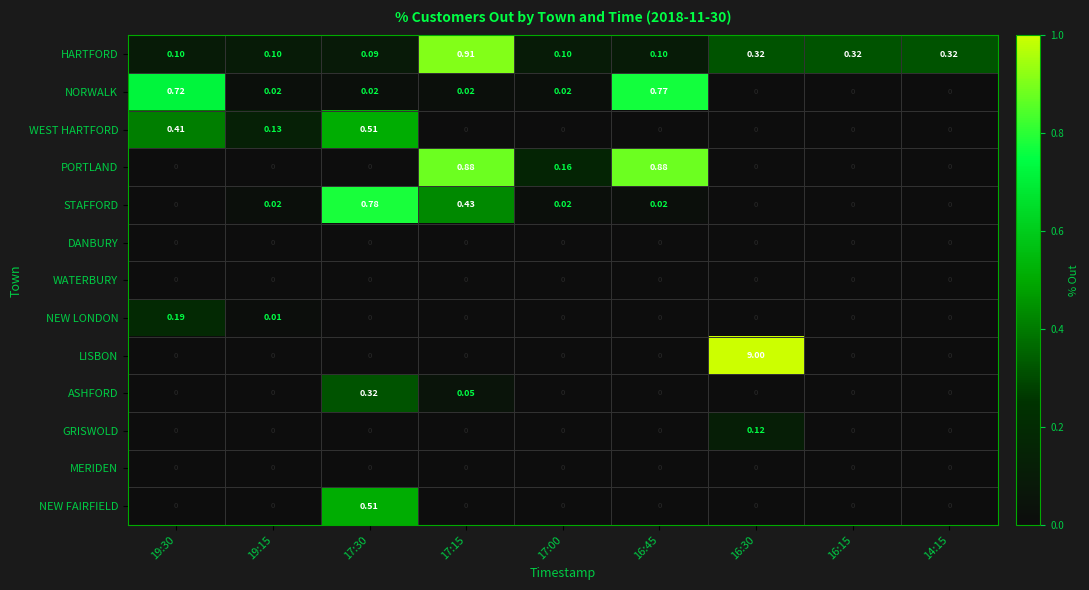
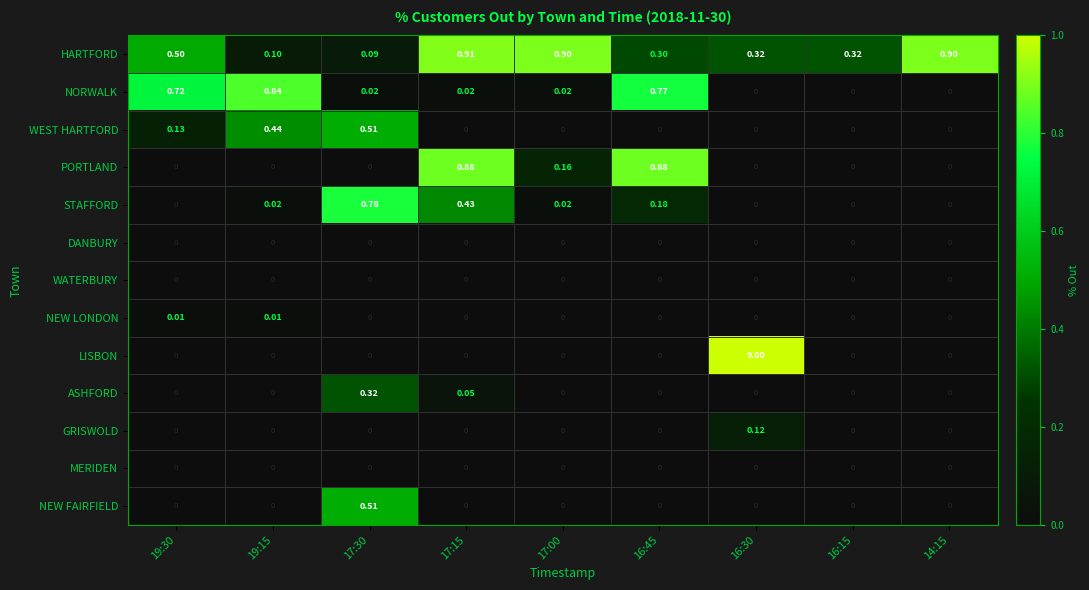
  {
    "HARTFORD": {
-     "19:30": 0.10,
+     "19:30": 0.50,
      "19:15": 0.10,
      "17:30": 0.09,
      "17:15": 0.91,
-     "17:00": 0.10,
-     "16:45": 0.10,
+     "17:00": 0.90,
+     "16:45": 0.30,
      "16:30": 0.32,
      "16:15": 0.32,
-     "14:15": 0.32
+     "14:15": 0.90
    },
    "NORWALK": {
      "19:30": 0.72,
-     "19:15": 0.02,
+     "19:15": 0.84,
      "17:30": 0.02,
      "17:15": 0.02,
      "17:00": 0.02,
      "16:45": 0.77
    },
    "WEST HARTFORD": {
-     "19:30": 0.41,
-     "19:15": 0.13,
+     "19:30": 0.13,
+     "19:15": 0.44,
      "17:30": 0.51
    },
    "PORTLAND": {
      "17:15": 0.88,
      "17:00": 0.16,
      "16:45": 0.88
    },
    "STAFFORD": {
      "19:15": 0.02,
      "17:30": 0.78,
      "17:15": 0.43,
      "17:00": 0.02,
-     "16:45": 0.02
+     "16:45": 0.18
    },
    "NEW LONDON": {
-     "19:30": 0.19,
+     "19:30": 0.01,
      "19:15": 0.01
    },
    "LISBON": {
      "16:30": 9.00
    },
    "ASHFORD": {
      "17:30": 0.32,
      "17:15": 0.05
    },
    "GRISWOLD": {
      "16:30": 0.12
    },
    "NEW FAIRFIELD": {
      "17:30": 0.51
    }
  }
